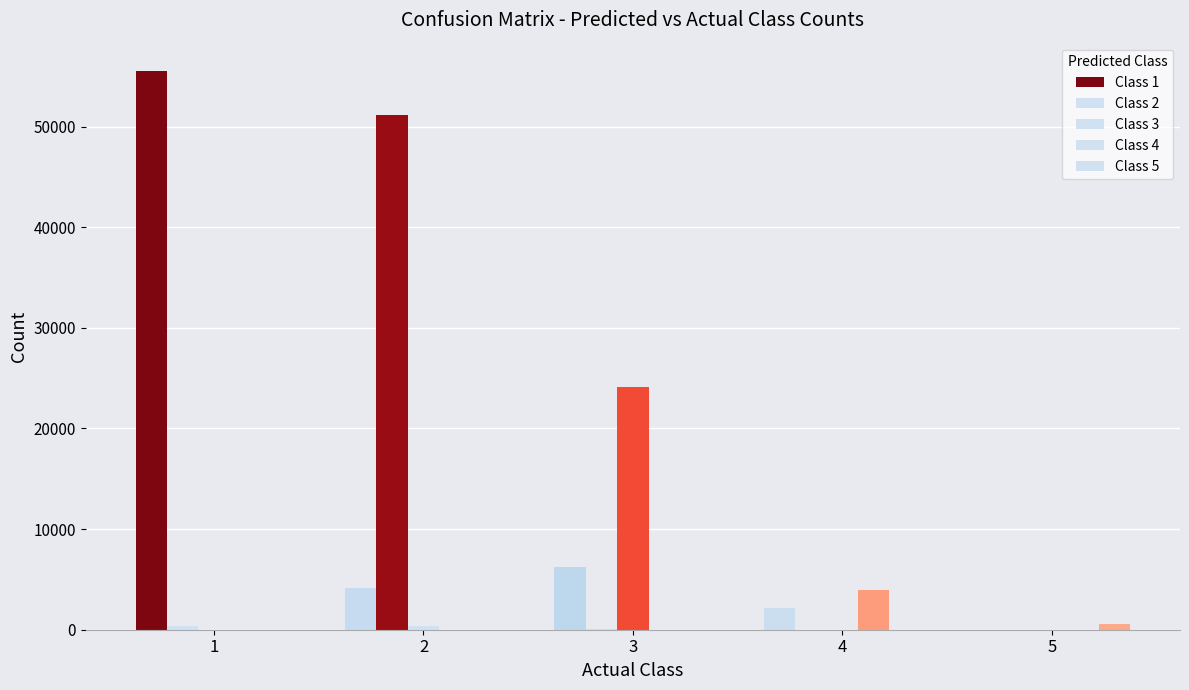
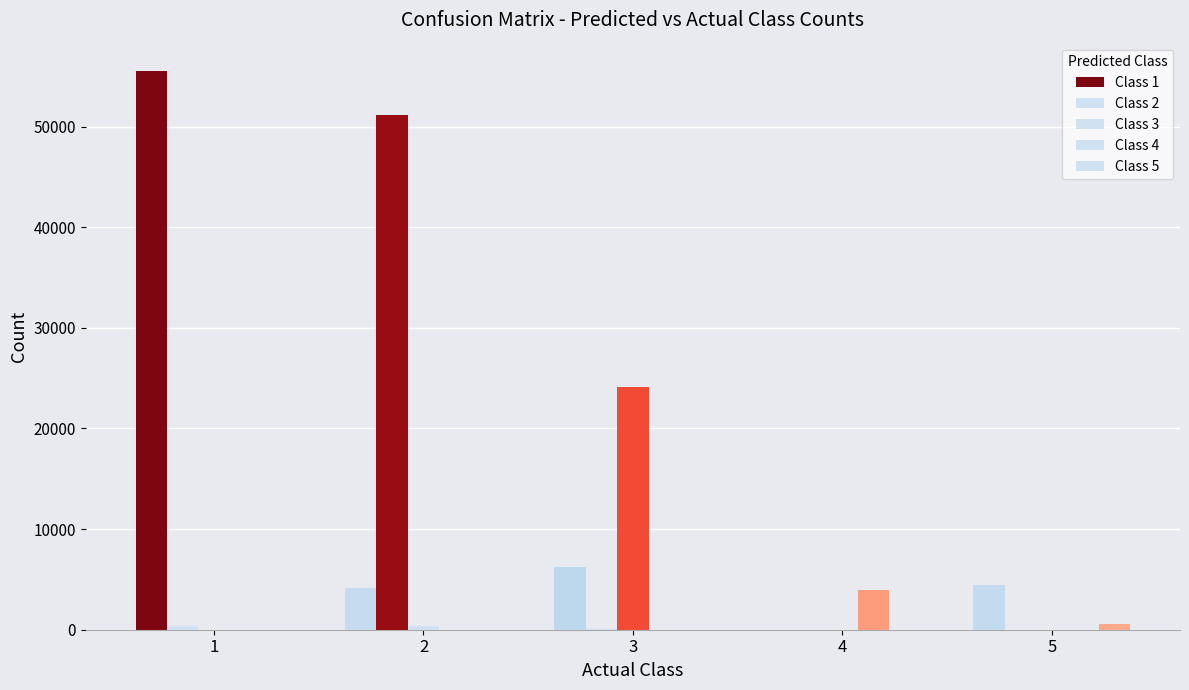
  {
    "Class 1": {
      "1": 55600,
      "2": 4200,
      "3": 6200,
-     "4": 2100,
-     "5": 0
+     "4": 0,
+     "5": 4400
    }
  }
